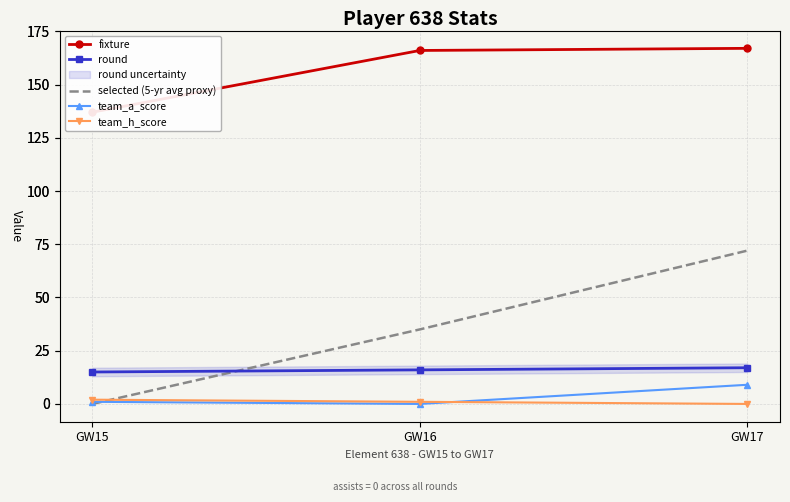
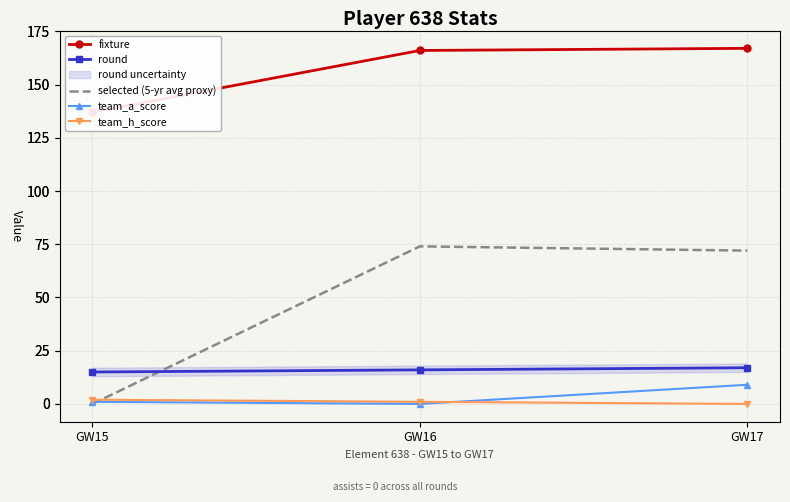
  {
    "fixture": {
      "GW16": 166,
      "GW17": 167
    },
    "selected (5-yr avg proxy)": {
-     "GW16": 35,
+     "GW16": 74,
      "GW17": 72
    },
    "team_a_score": {
      "GW17": 9
    },
    "team_h_score": {
      "GW17": 0
    }
  }
